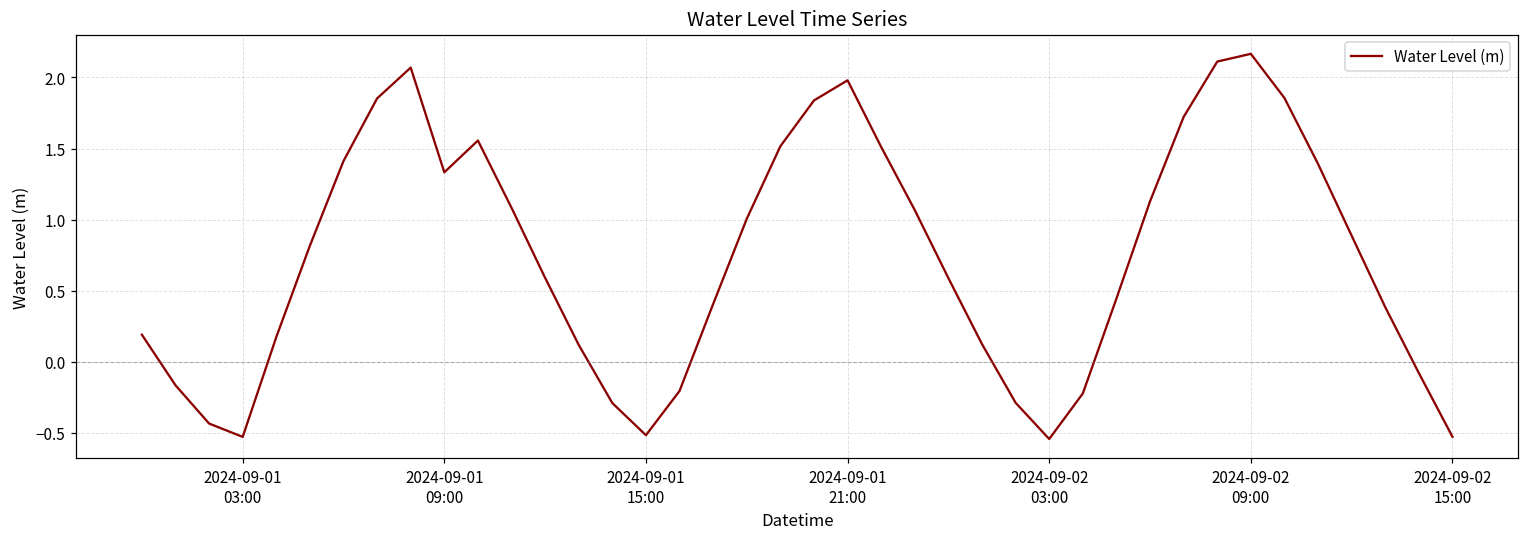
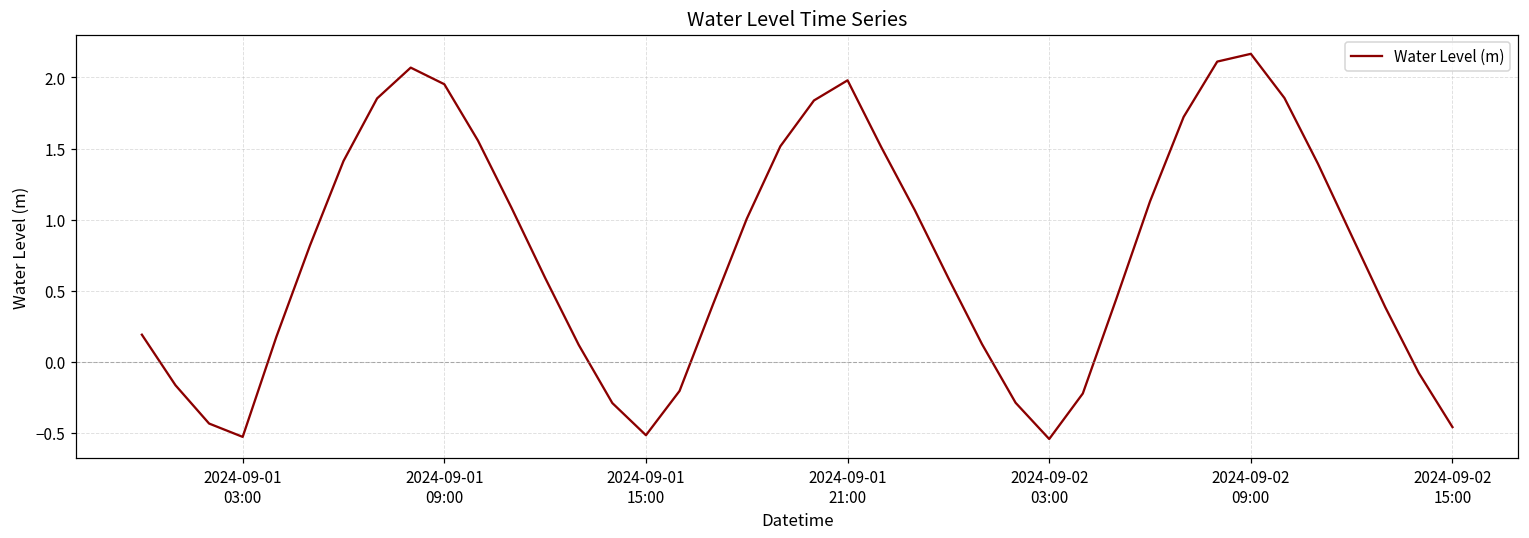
  {
    "2024-09-01 03:00": -0.53,
-   "2024-09-01 09:00": 1.33,
+   "2024-09-01 09:00": 1.95,
    "2024-09-01 15:00": -0.52,
    "2024-09-01 21:00": 1.98,
    "2024-09-02 03:00": -0.54,
    "2024-09-02 09:00": 2.17,
-   "2024-09-02 15:00": -0.53
+   "2024-09-02 15:00": -0.46
  }
